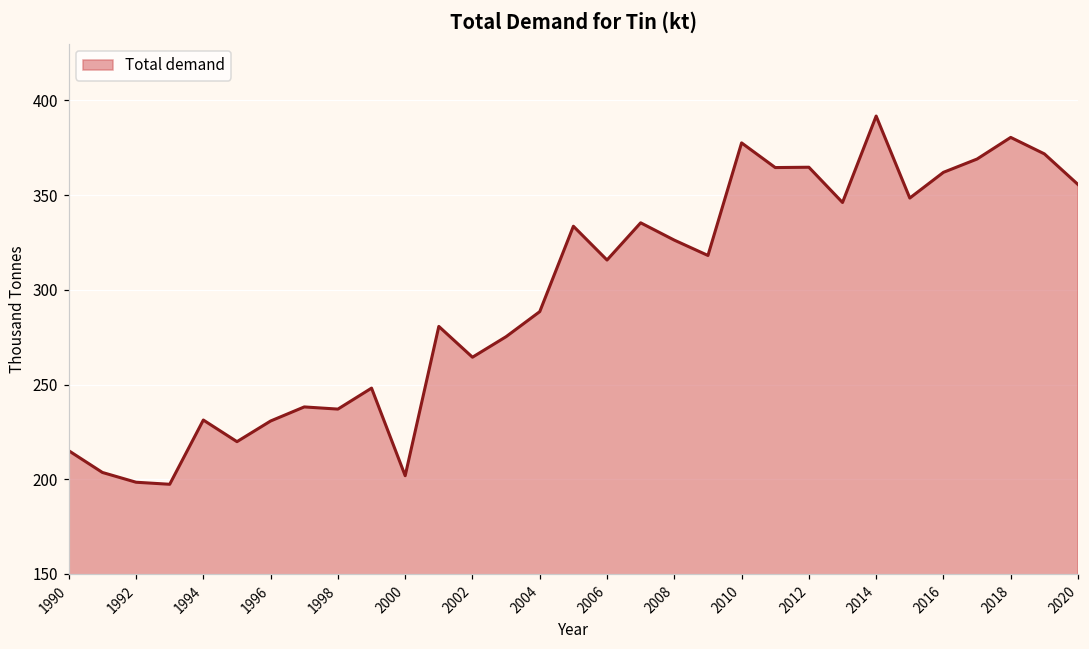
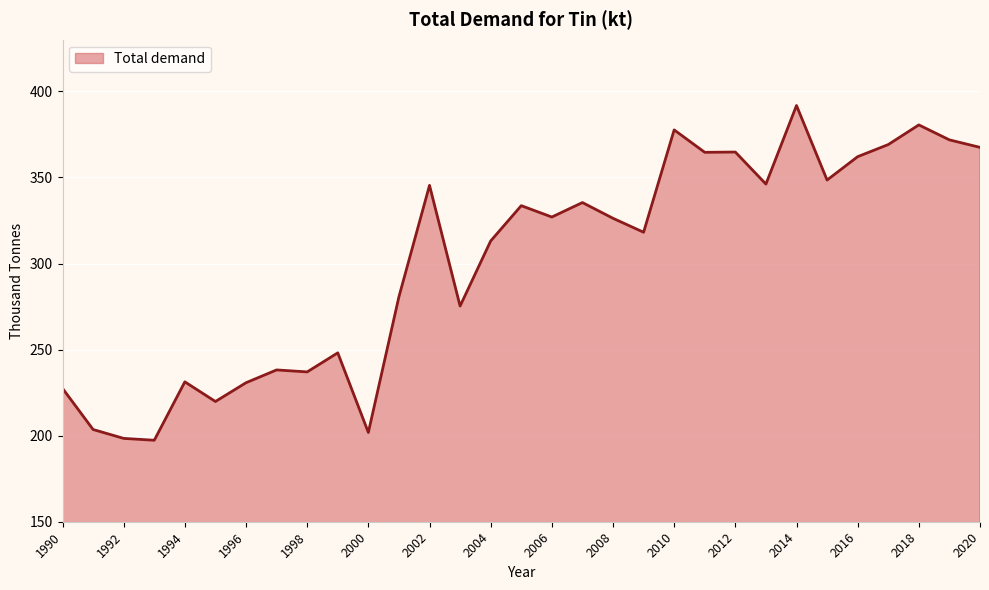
  {
-   "1990": 215,
+   "1990": 227,
    "1992": 198,
    "1994": 231,
    "1996": 231,
    "1998": 237,
    "2000": 202,
-   "2002": 264,
-   "2004": 289,
-   "2006": 316,
+   "2002": 345,
+   "2004": 313,
+   "2006": 327,
    "2008": 326,
    "2010": 378,
    "2012": 365,
    "2014": 392,
    "2016": 362,
    "2018": 381,
-   "2020": 356
+   "2020": 367
  }
